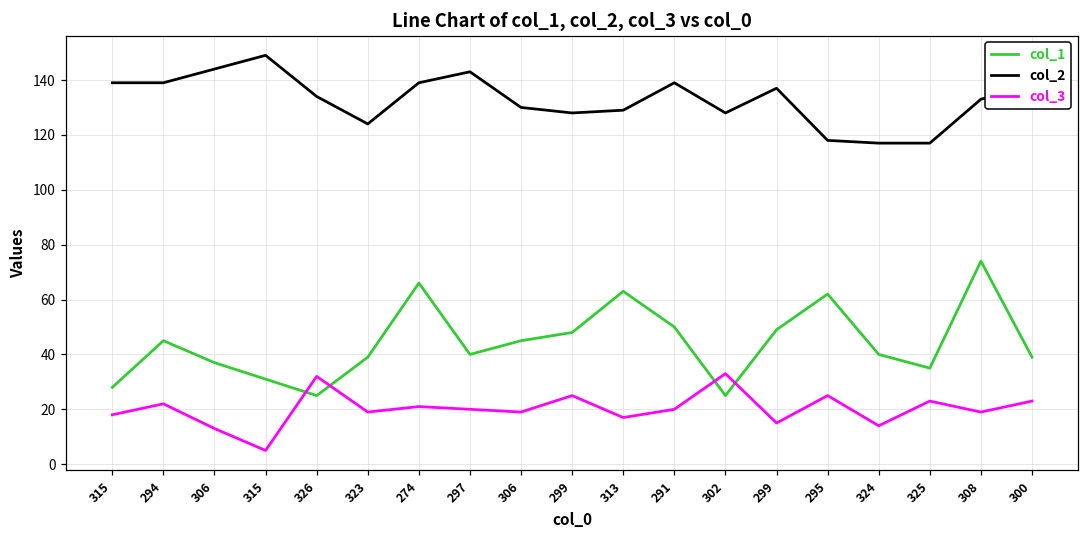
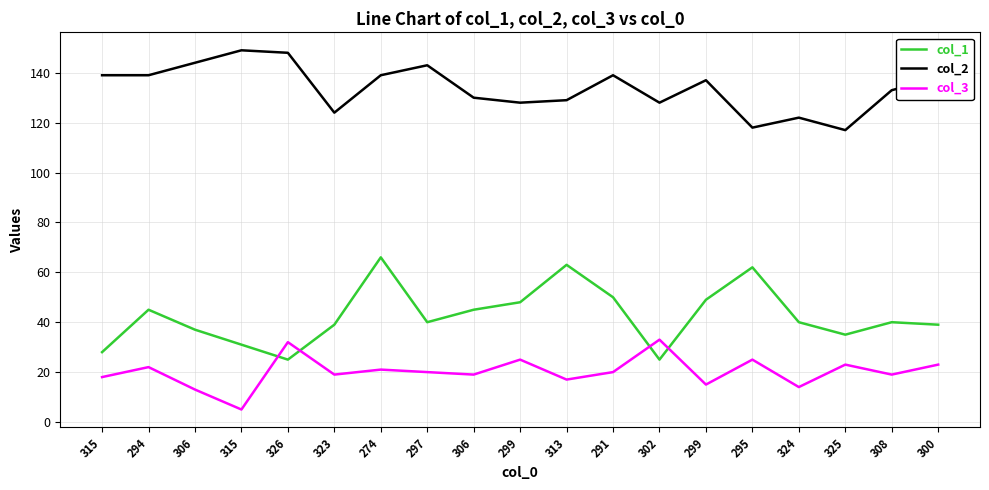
  {
    "col_1": {
      "294": 45,
      "326": 25,
      "323": 39,
      "274": 66,
      "297": 40,
      "313": 63,
      "291": 50,
      "302": 25,
      "295": 62,
      "324": 40,
      "325": 35,
-     "308": 74,
+     "308": 40,
      "300": 39
    },
    "col_2": {
      "294": 139,
-     "326": 134,
+     "326": 148,
      "323": 124,
      "274": 139,
      "297": 143,
      "313": 129,
      "291": 139,
      "302": 128,
      "295": 118,
-     "324": 117,
+     "324": 122,
      "325": 117,
      "308": 133
    },
    "col_3": {
      "294": 22,
      "326": 32,
      "323": 19,
      "274": 21,
      "297": 20,
      "313": 17,
      "291": 20,
      "302": 33,
      "295": 25,
      "324": 14,
      "325": 23,
      "308": 19,
      "300": 23
    }
  }
